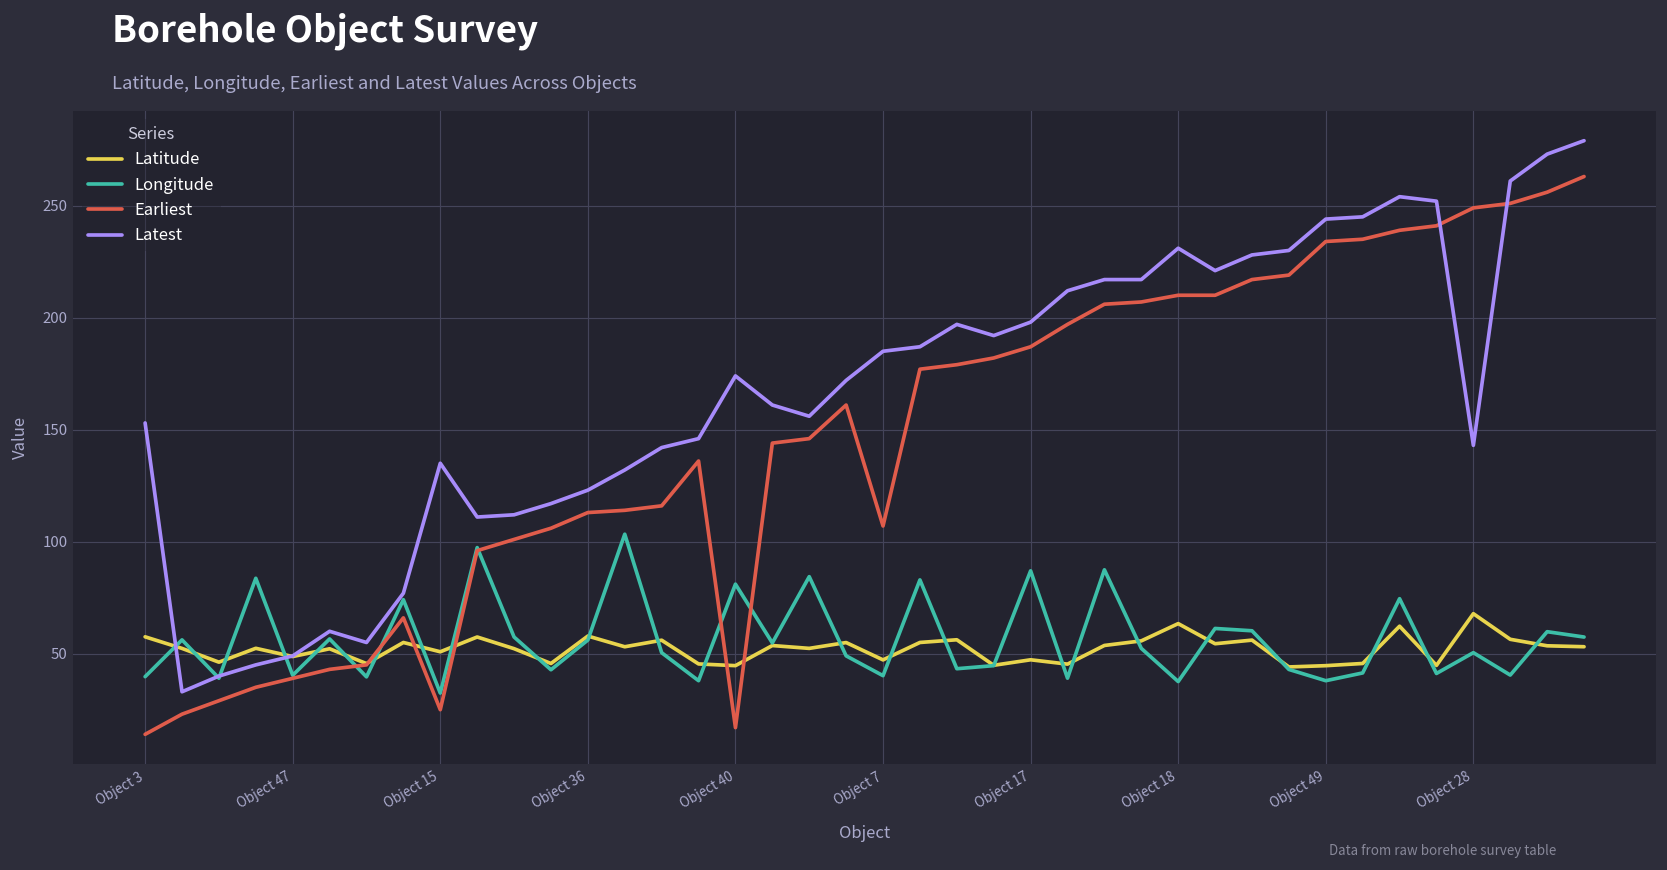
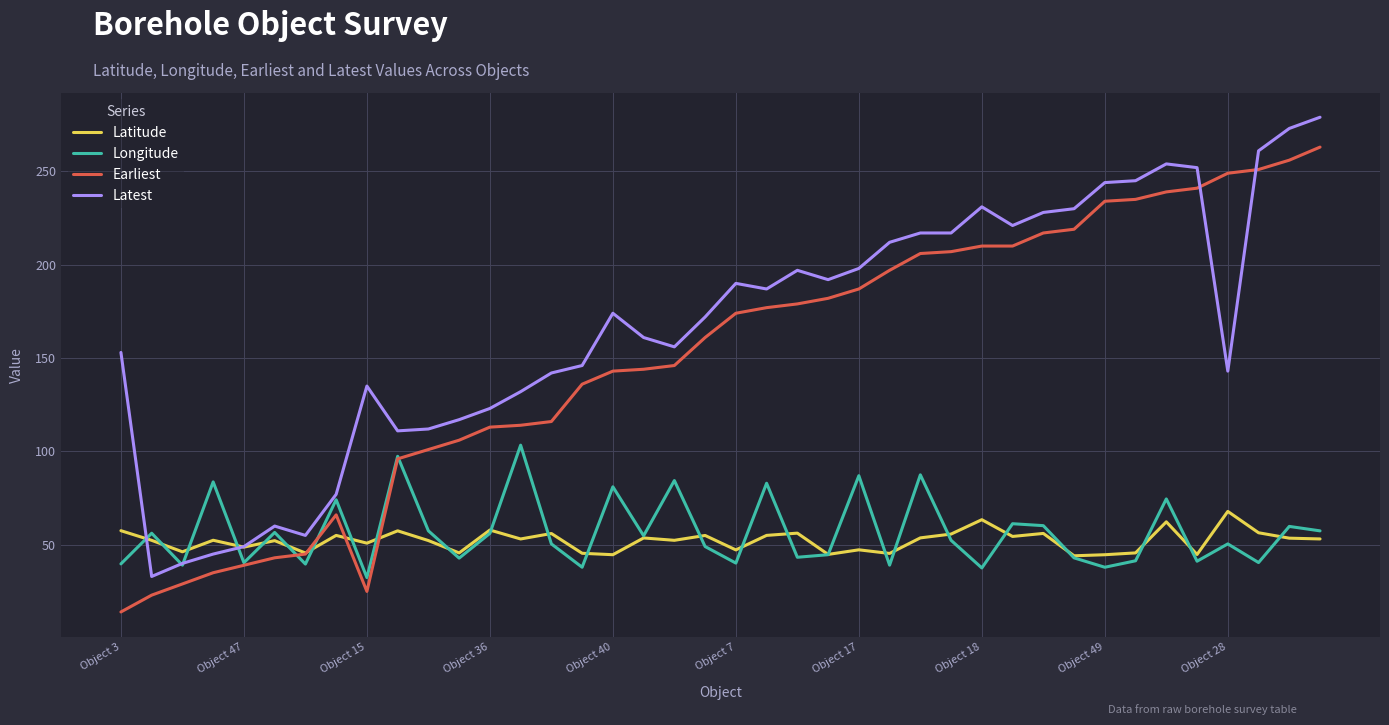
  {
    "Latitude": {
      "Object 3": 58,
      "Object 15": 51,
      "Object 36": 58,
      "Object 40": 45,
      "Object 7": 47,
      "Object 17": 47,
      "Object 18": 63,
      "Object 49": 45,
      "Object 28": 68
    },
    "Longitude": {
      "Object 3": 40,
      "Object 47": 40,
      "Object 15": 32,
      "Object 36": 56,
      "Object 40": 81,
      "Object 7": 40,
      "Object 17": 87,
      "Object 18": 38,
      "Object 49": 38,
      "Object 28": 50
    },
    "Earliest": {
      "Object 3": 14,
      "Object 47": 39,
      "Object 15": 25,
      "Object 36": 113,
-     "Object 40": 17,
-     "Object 7": 107,
+     "Object 40": 143,
+     "Object 7": 174,
      "Object 17": 187,
      "Object 18": 210,
      "Object 49": 234,
      "Object 28": 249
    },
    "Latest": {
      "Object 3": 153,
      "Object 15": 135,
      "Object 36": 123,
      "Object 40": 174,
-     "Object 7": 185,
+     "Object 7": 190,
      "Object 17": 198,
      "Object 18": 231,
      "Object 49": 244,
      "Object 28": 143
    }
  }
